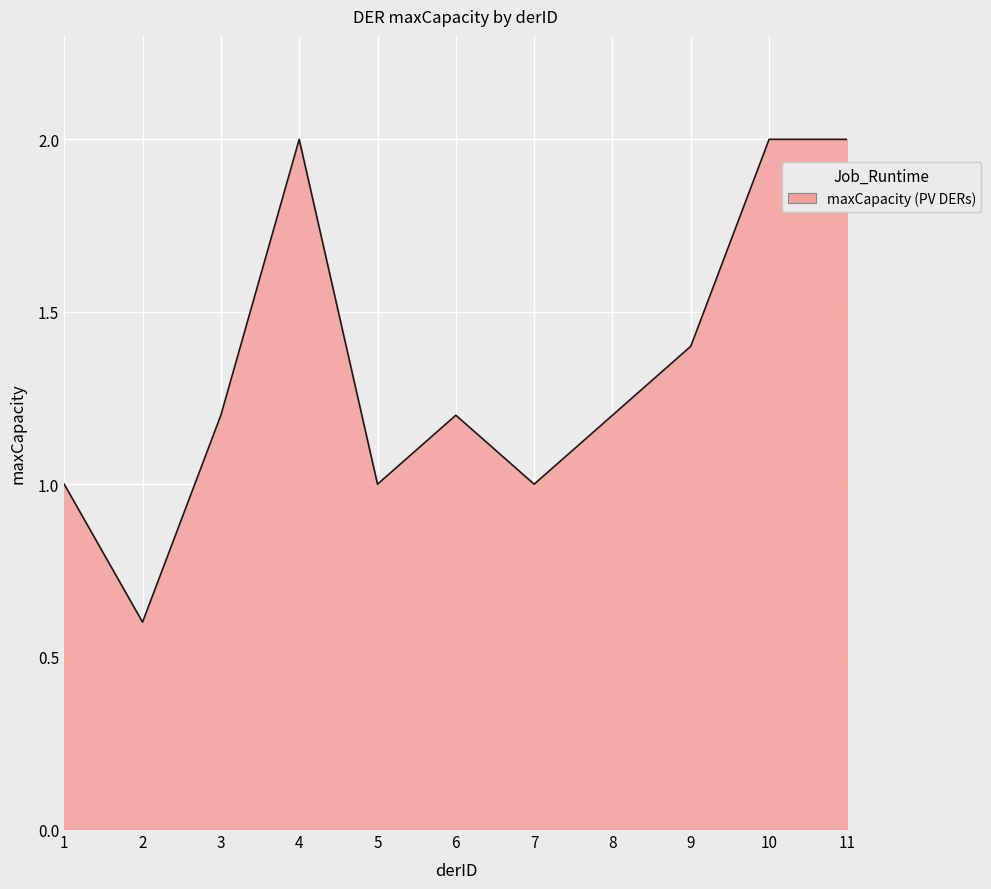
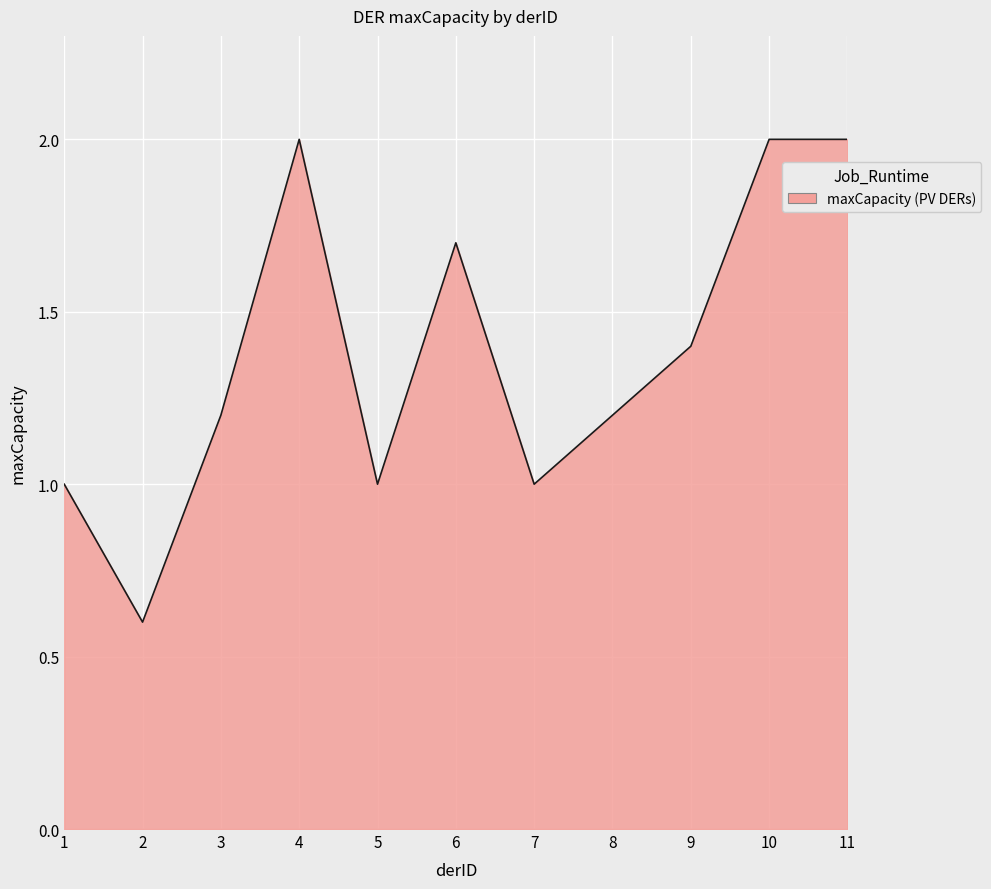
  {
    "1": 1.0,
    "2": 0.6,
    "3": 1.2,
    "4": 2.0,
    "5": 1.0,
-   "6": 1.2,
+   "6": 1.7,
    "7": 1.0,
    "8": 1.2,
    "9": 1.4,
    "10": 2.0,
    "11": 2.0
  }
